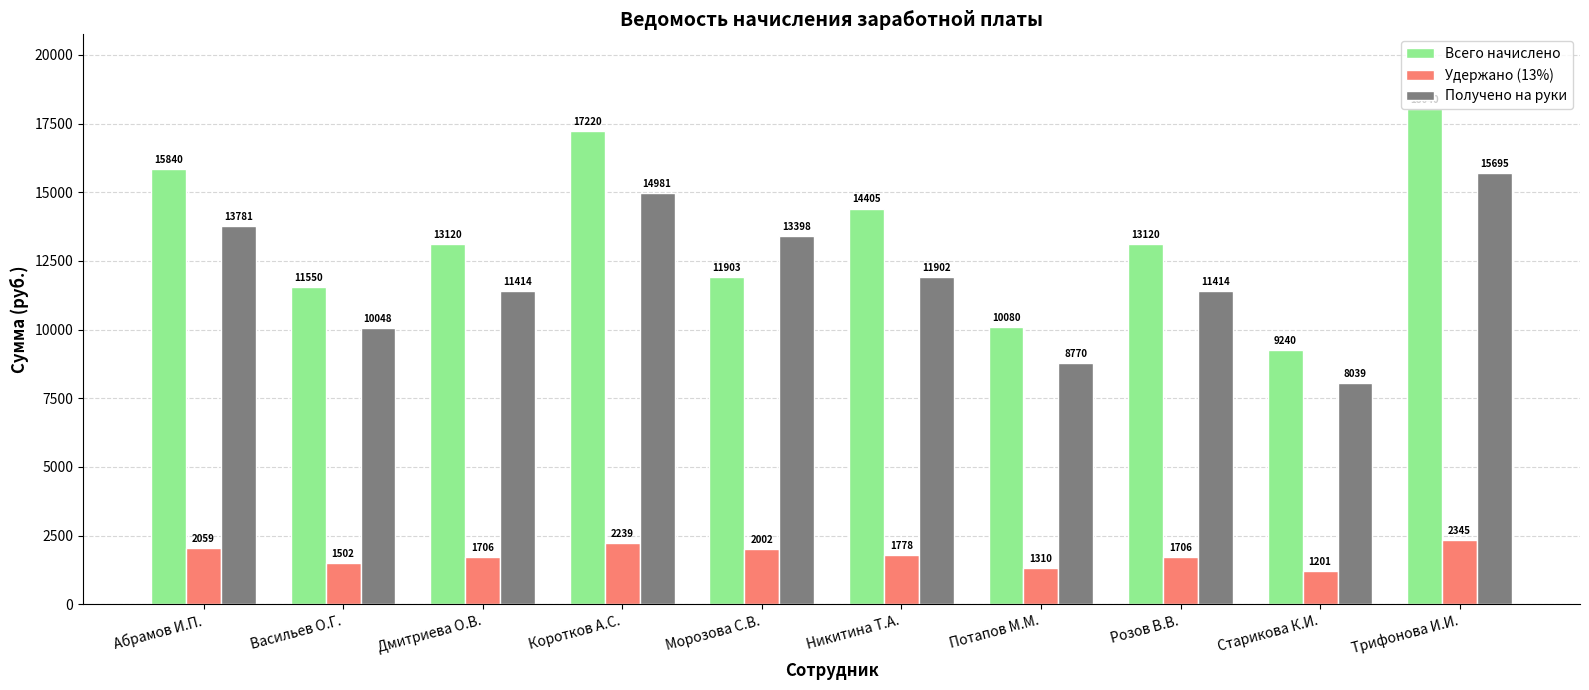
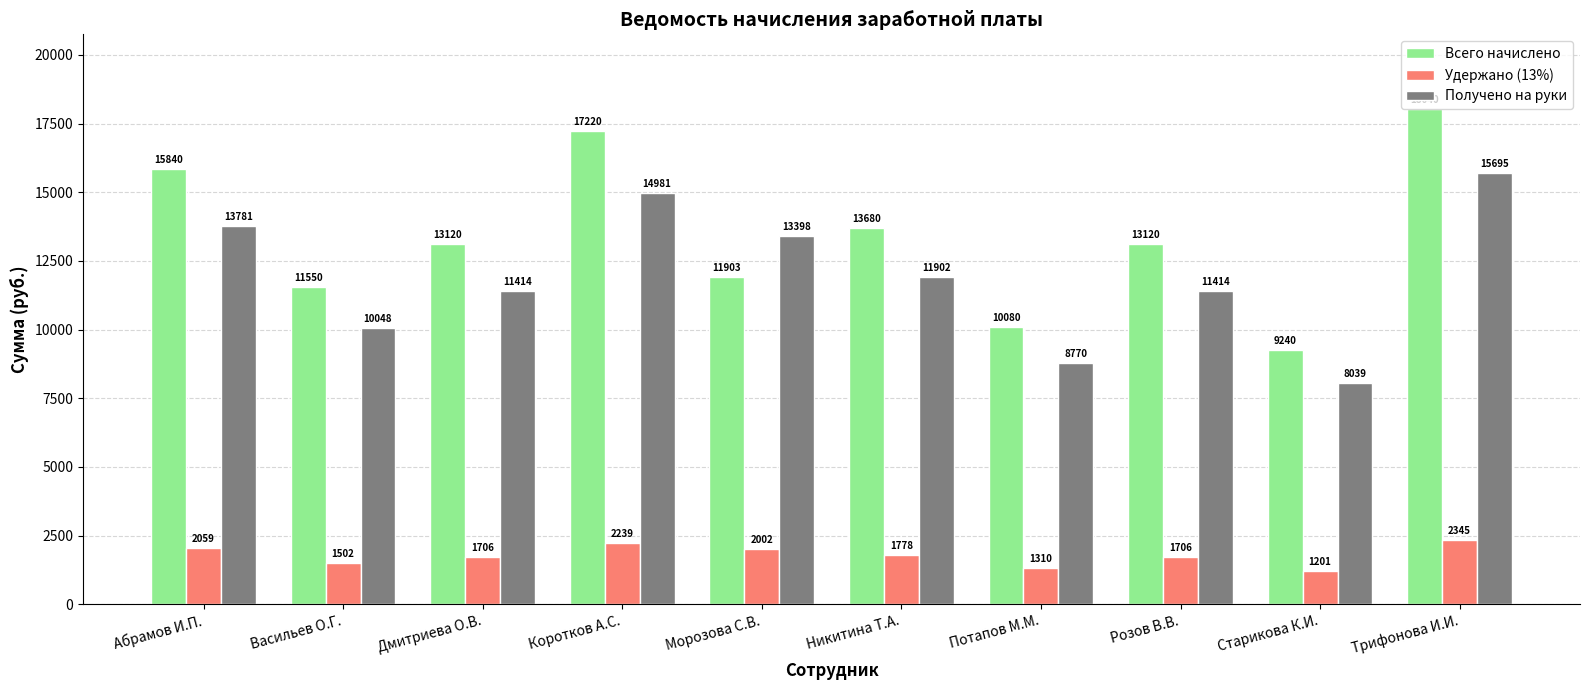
  {
    "Всего начислено": {
      "Абрамов И.П.": 15840,
      "Васильев О.Г.": 11550,
      "Дмитриева О.В.": 13120,
      "Коротков А.С.": 17220,
      "Морозова С.В.": 11903,
-     "Никитина Т.А.": 14405,
+     "Никитина Т.А.": 13680,
      "Потапов М.М.": 10080,
      "Розов В.В.": 13120,
      "Старикова К.И.": 9240
    },
    "Удержано (13%)": {
      "Абрамов И.П.": 2059,
      "Васильев О.Г.": 1502,
      "Дмитриева О.В.": 1706,
      "Коротков А.С.": 2239,
      "Морозова С.В.": 2002,
      "Никитина Т.А.": 1778,
      "Потапов М.М.": 1310,
      "Розов В.В.": 1706,
      "Старикова К.И.": 1201,
      "Трифонова И.И.": 2345
    },
    "Получено на руки": {
      "Абрамов И.П.": 13781,
      "Васильев О.Г.": 10048,
      "Дмитриева О.В.": 11414,
      "Коротков А.С.": 14981,
      "Морозова С.В.": 13398,
      "Никитина Т.А.": 11902,
      "Потапов М.М.": 8770,
      "Розов В.В.": 11414,
      "Старикова К.И.": 8039,
      "Трифонова И.И.": 15695
    }
  }
